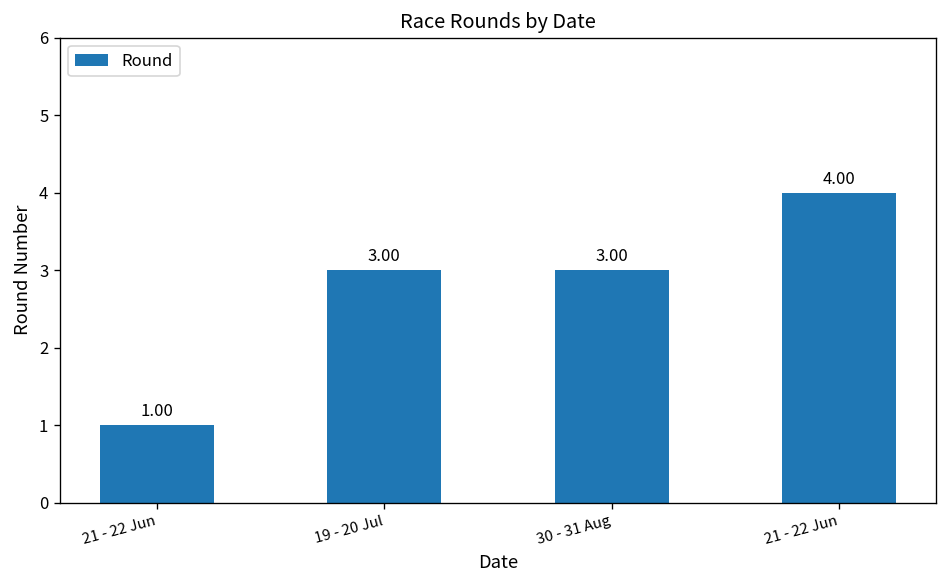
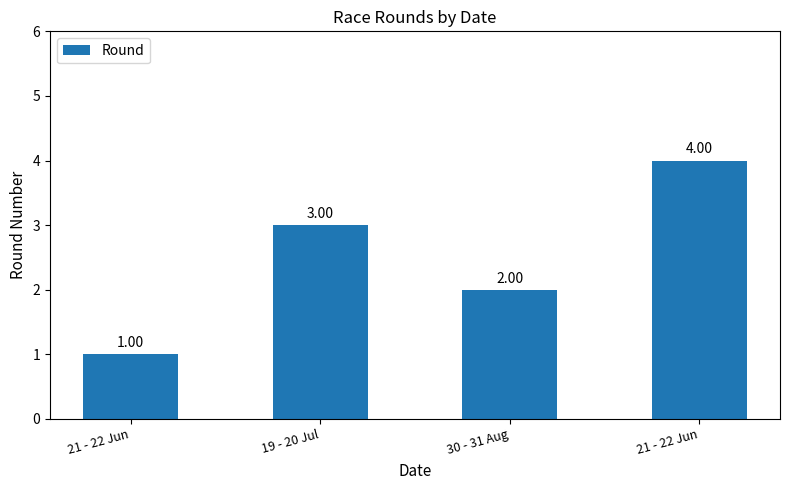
  {
    "19 - 20 Jul": 3.00,
-   "30 - 31 Aug": 3.00
+   "30 - 31 Aug": 2.00
  }
